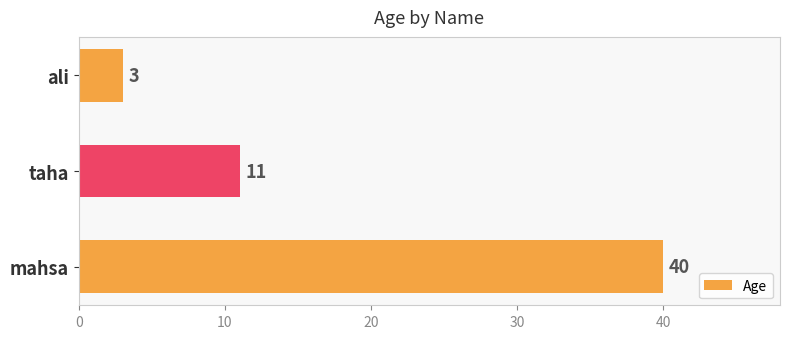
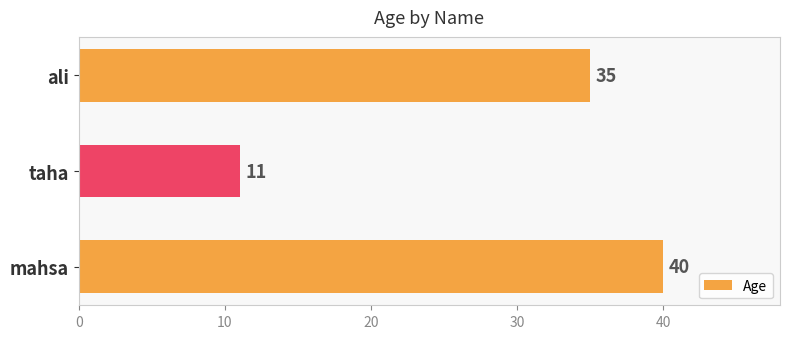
  {
-   "ali": 3,
+   "ali": 35,
    "taha": 11,
    "mahsa": 40
  }
